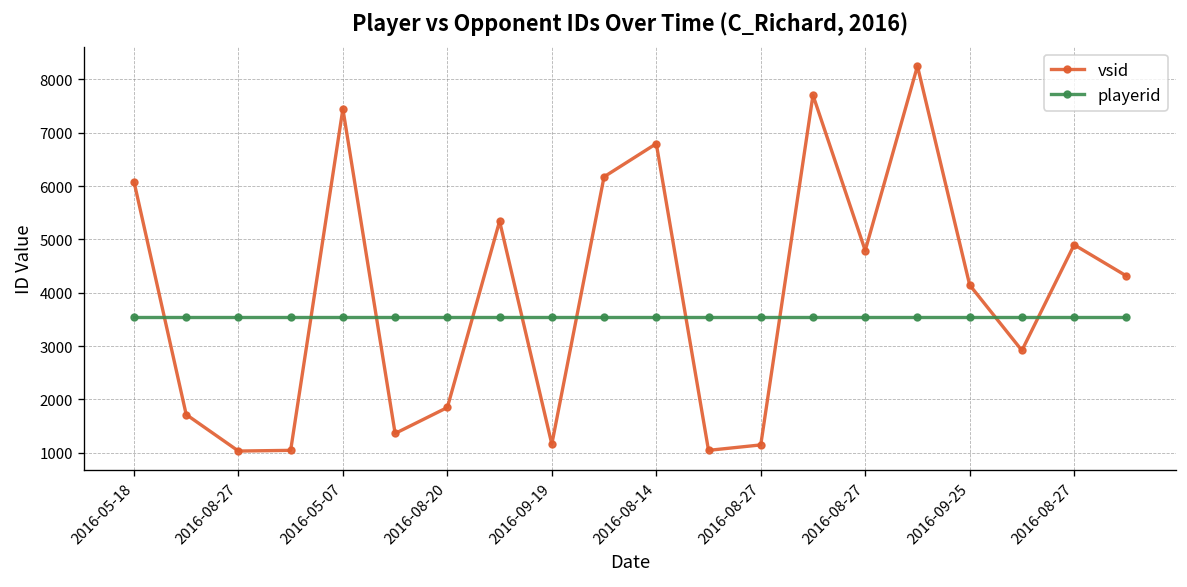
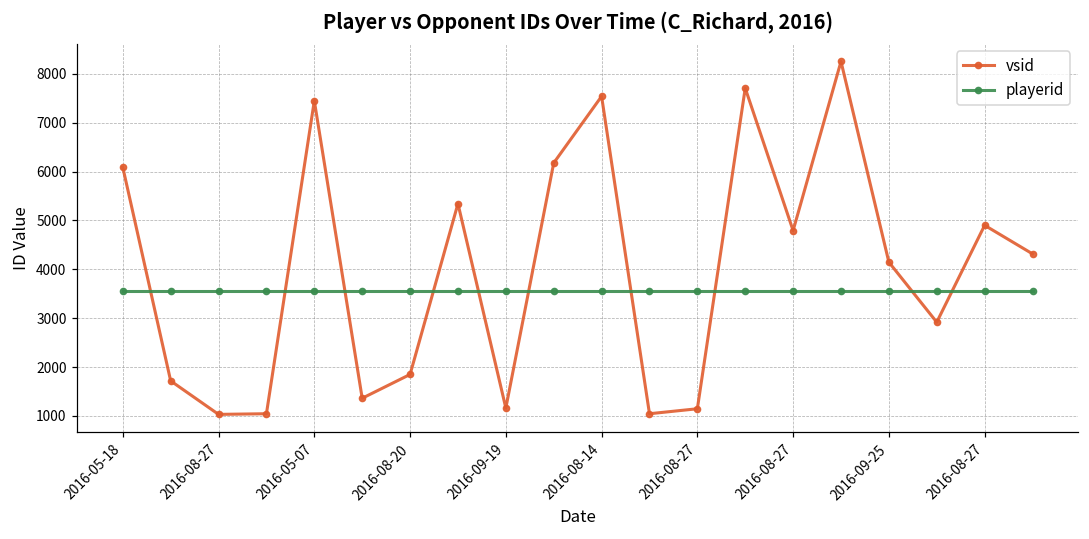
  {
    "vsid": {
      "2016-05-18": 6100,
      "2016-05-07": 7400,
-     "2016-08-14": 6800
+     "2016-08-14": 7500
    },
    "playerid": {
      "2016-05-18": 3600,
      "2016-05-07": 3600,
      "2016-08-14": 3600
    }
  }
